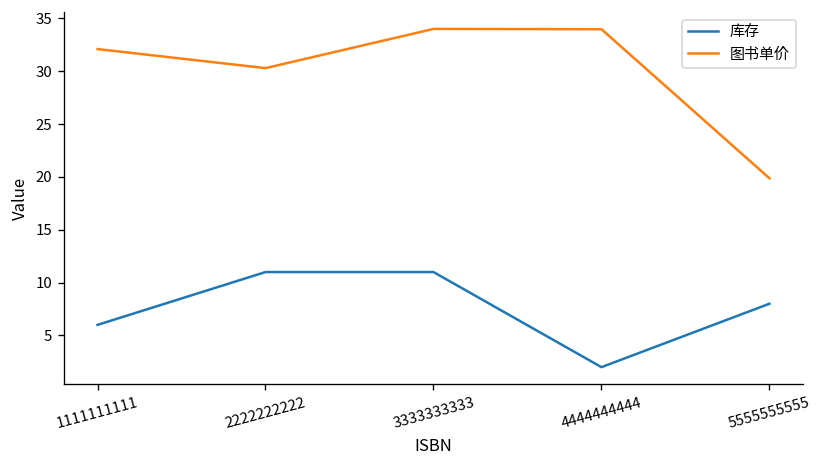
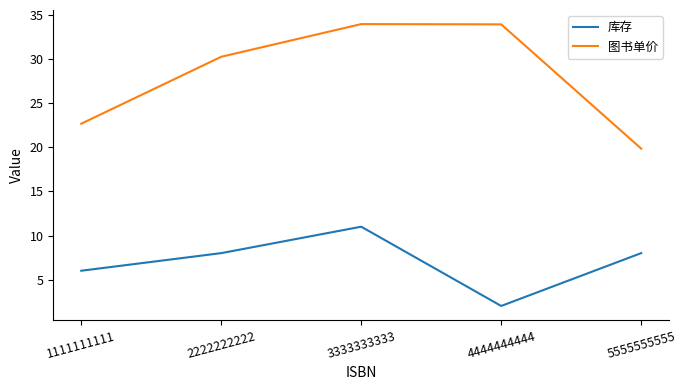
  {
    "库存": {
      "1111111111": 6,
-     "2222222222": 11,
+     "2222222222": 8,
      "3333333333": 11,
      "4444444444": 2,
      "5555555555": 8
    },
    "图书单价": {
-     "1111111111": 32,
+     "1111111111": 23,
      "2222222222": 30,
      "3333333333": 34,
      "4444444444": 34,
      "5555555555": 20
    }
  }
